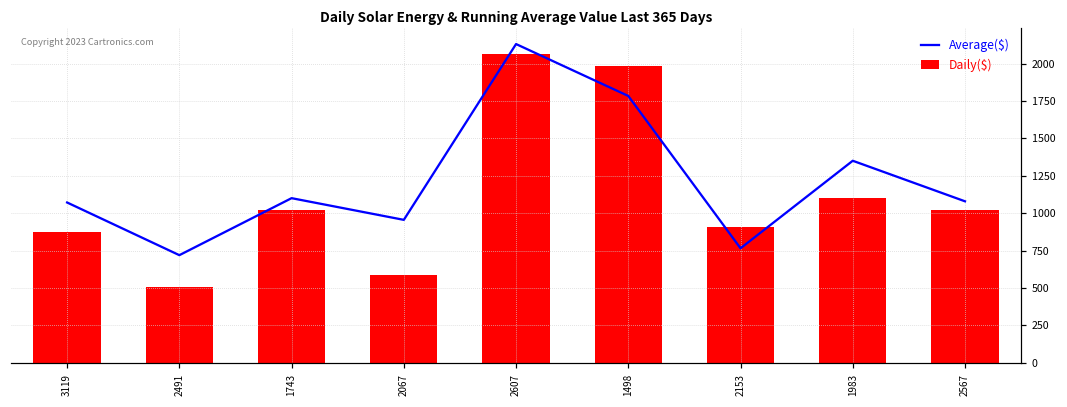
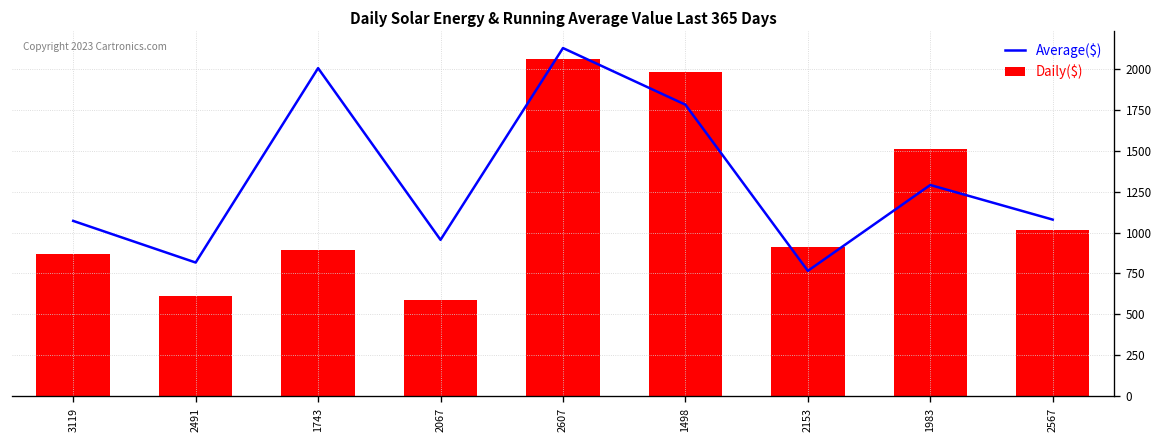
  {
    "Average($)": {
      "3119": 1070,
-     "2491": 720,
-     "1743": 1100,
+     "2491": 820,
+     "1743": 2010,
      "2067": 960,
      "2607": 2130,
      "1498": 1780,
      "2153": 770,
-     "1983": 1350,
+     "1983": 1290,
      "2567": 1080
    },
    "Daily($)": {
      "3119": 870,
-     "2491": 510,
-     "1743": 1020,
+     "2491": 610,
+     "1743": 890,
      "2067": 590,
      "2607": 2070,
      "1498": 1990,
      "2153": 910,
-     "1983": 1100,
+     "1983": 1510,
      "2567": 1020
    }
  }
